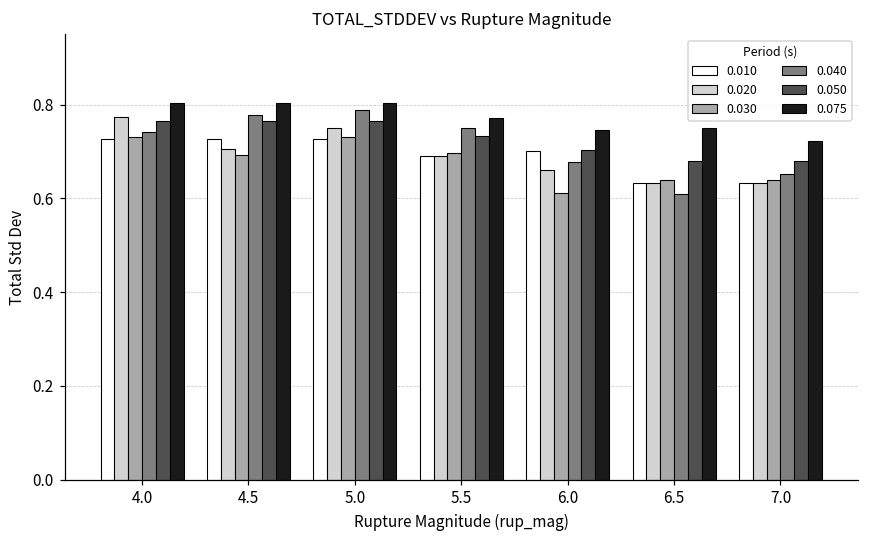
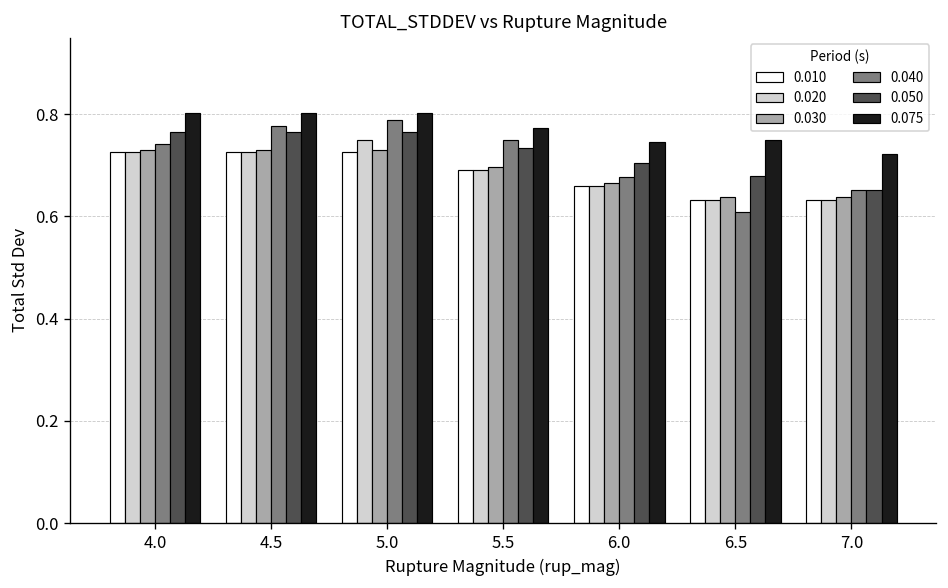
  {
    "0.010": {
      "4.0": 0.73,
      "4.5": 0.73,
      "5.0": 0.73,
      "5.5": 0.69,
-     "6.0": 0.70,
+     "6.0": 0.66,
      "6.5": 0.63,
      "7.0": 0.63
    },
    "0.020": {
-     "4.0": 0.77,
-     "4.5": 0.70,
+     "4.0": 0.73,
+     "4.5": 0.73,
      "5.0": 0.75,
      "5.5": 0.69,
      "6.0": 0.66,
      "6.5": 0.63,
      "7.0": 0.63
    },
    "0.030": {
      "4.0": 0.73,
-     "4.5": 0.69,
+     "4.5": 0.73,
      "5.0": 0.73,
      "5.5": 0.70,
-     "6.0": 0.61,
+     "6.0": 0.67,
      "6.5": 0.64,
      "7.0": 0.64
    },
    "0.040": {
      "4.0": 0.74,
      "4.5": 0.78,
      "5.0": 0.79,
      "5.5": 0.75,
      "6.0": 0.68,
      "6.5": 0.61,
      "7.0": 0.65
    },
    "0.050": {
      "4.0": 0.77,
      "4.5": 0.77,
      "5.0": 0.77,
      "5.5": 0.73,
      "6.0": 0.70,
      "6.5": 0.68,
-     "7.0": 0.68
+     "7.0": 0.65
    },
    "0.075": {
      "4.0": 0.80,
      "4.5": 0.80,
      "5.0": 0.80,
      "5.5": 0.77,
      "6.0": 0.75,
      "6.5": 0.75,
      "7.0": 0.72
    }
  }
